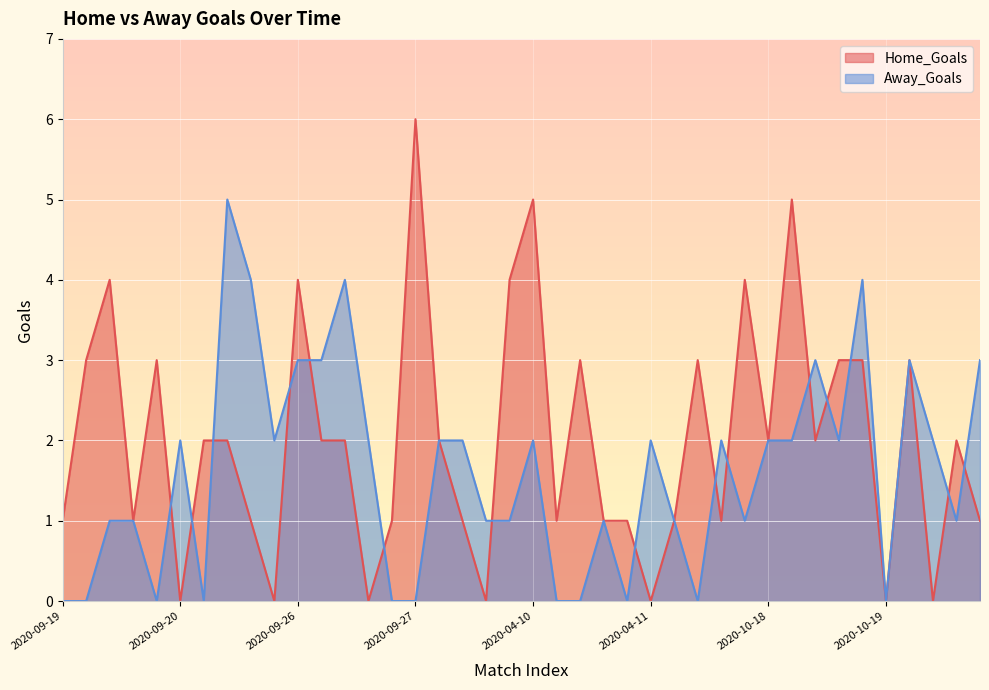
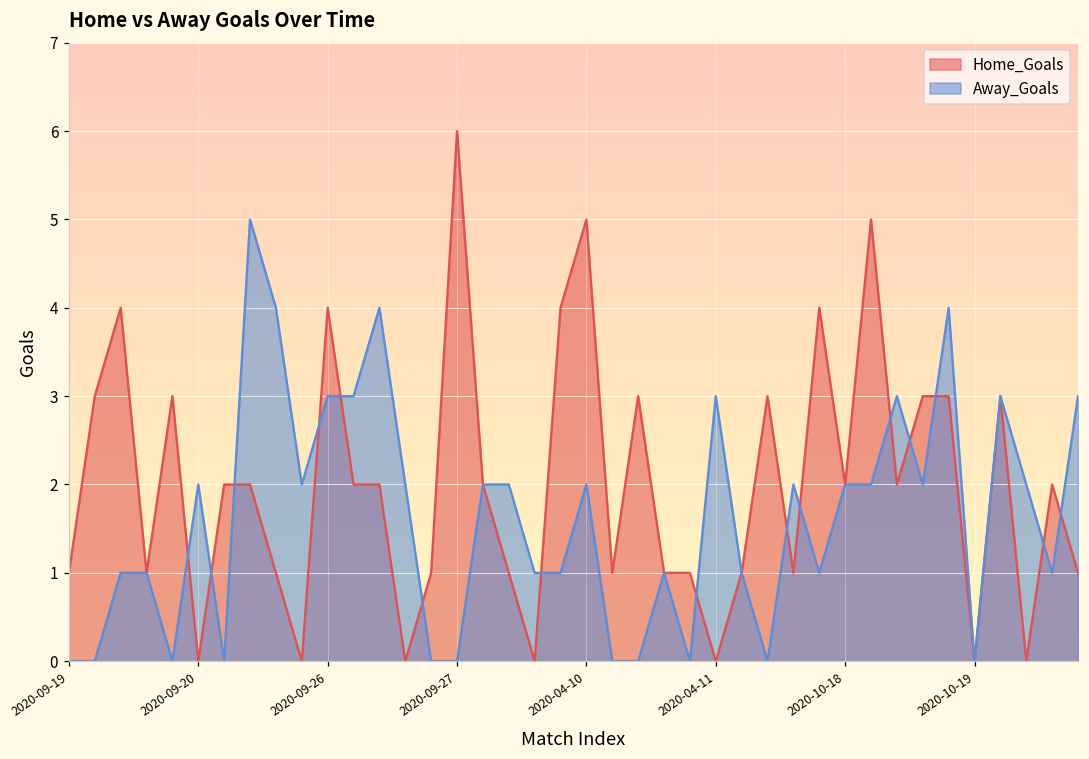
  {
    "Home_Goals": {
      "2020-04-11": 0
    },
    "Away_Goals": {
-     "2020-04-11": 2
+     "2020-04-11": 3
    }
  }
